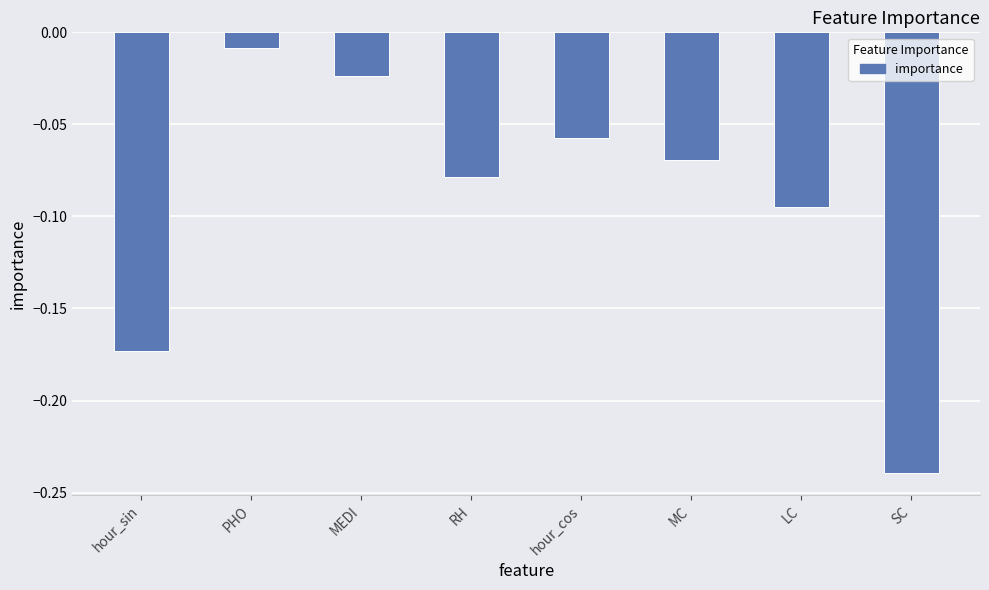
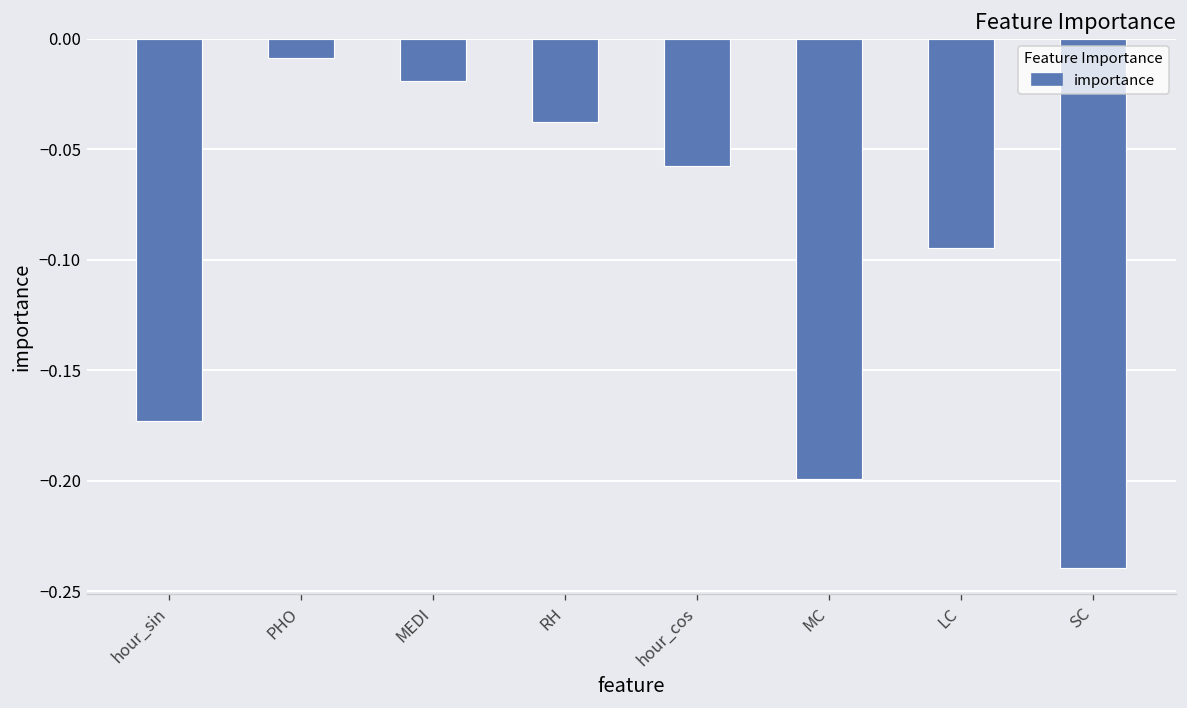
  {
    "hour_sin": -0.173,
    "PHO": -0.009,
-   "MEDI": -0.024,
-   "RH": -0.079,
+   "MEDI": -0.019,
+   "RH": -0.038,
    "hour_cos": -0.057,
-   "MC": -0.070,
+   "MC": -0.199,
    "LC": -0.095,
    "SC": -0.239
  }
